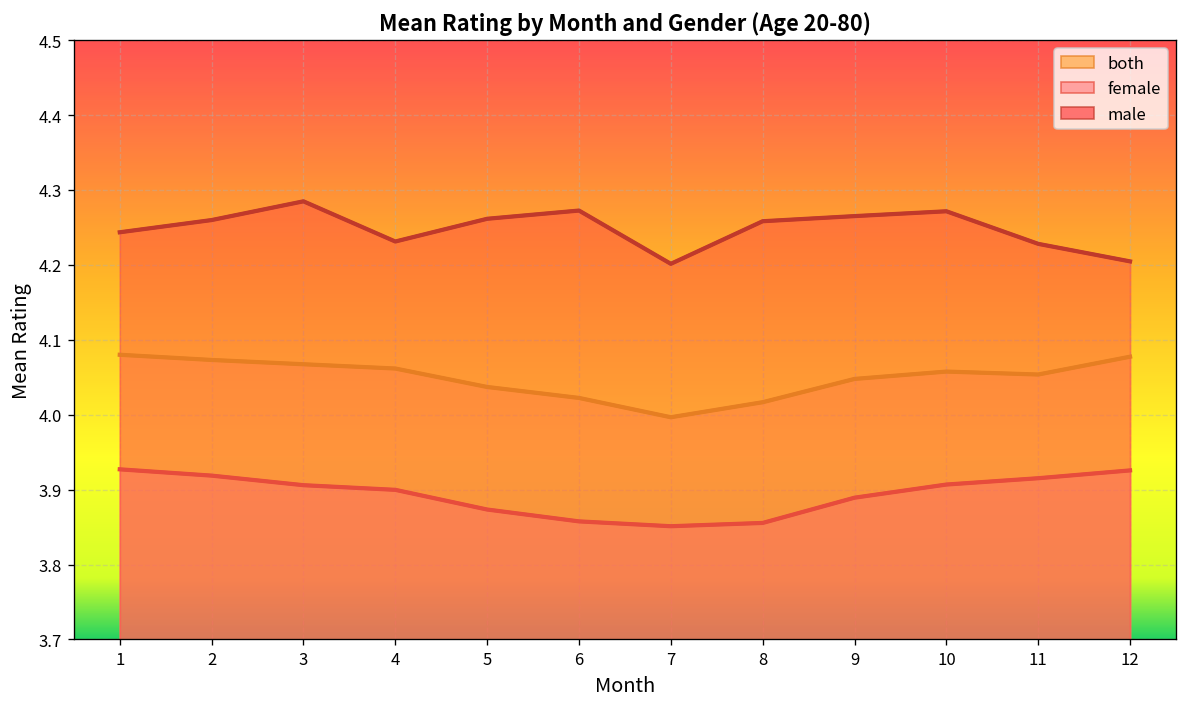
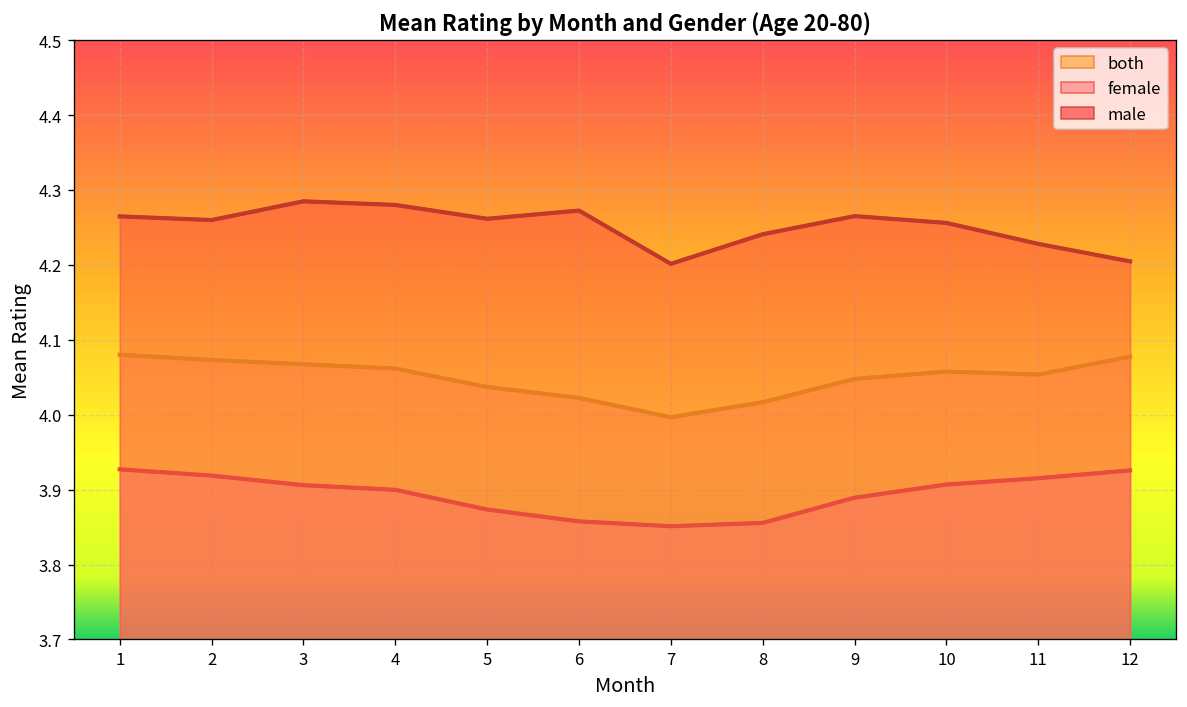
  {
    "male": {
-     "1": 4.24,
+     "1": 4.26,
      "2": 4.26,
      "3": 4.28,
-     "4": 4.23,
+     "4": 4.28,
      "5": 4.26,
      "6": 4.27,
      "7": 4.20,
-     "8": 4.26,
+     "8": 4.24,
      "9": 4.27,
-     "10": 4.27,
+     "10": 4.26,
      "11": 4.23,
      "12": 4.20
    }
  }
